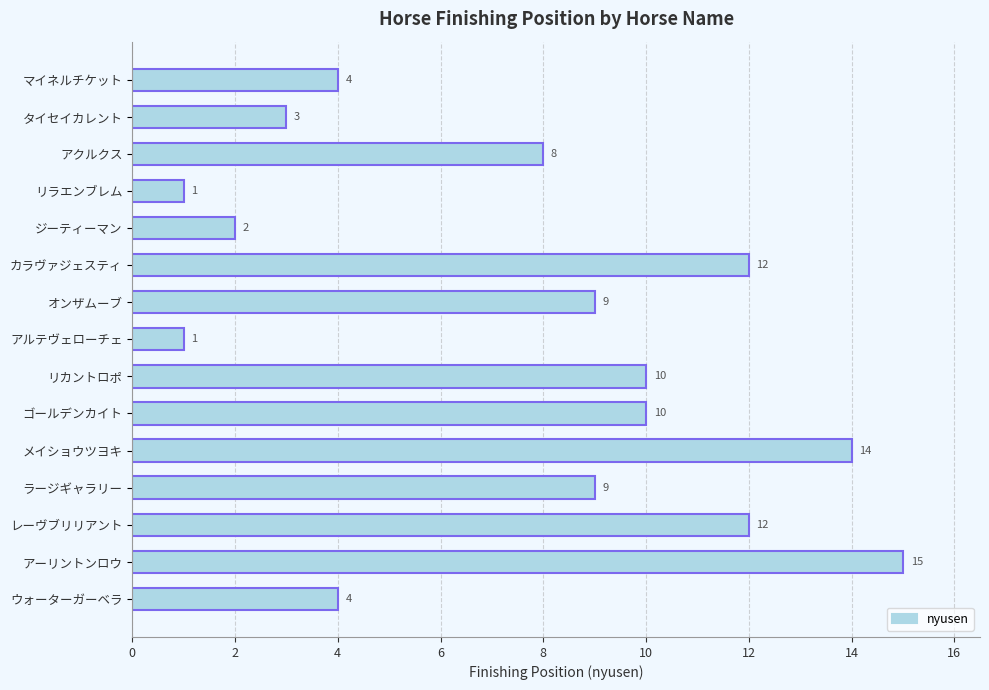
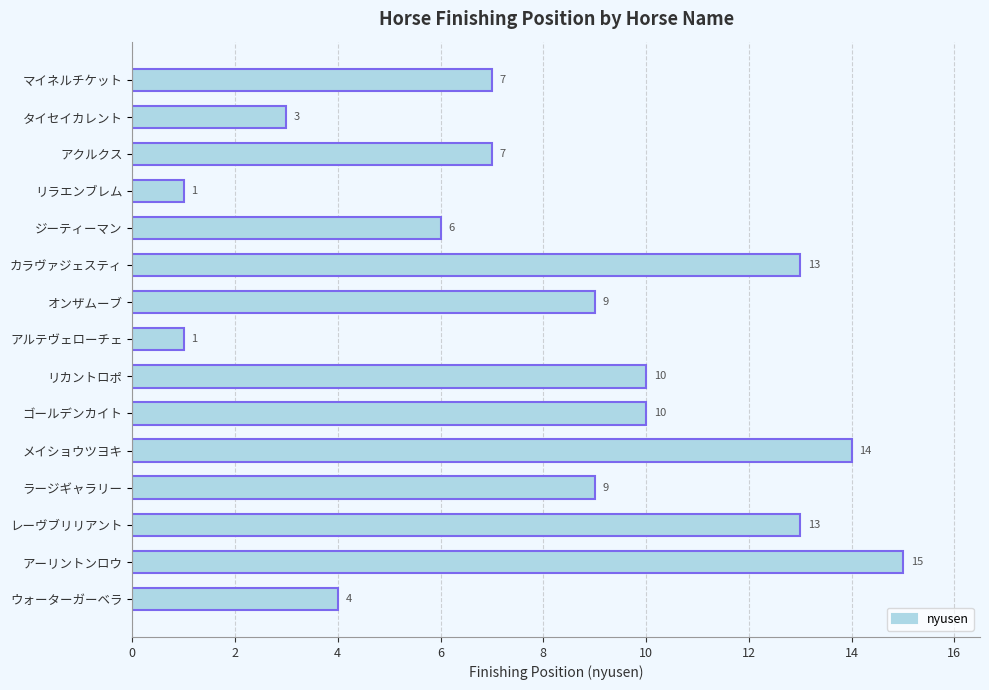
  {
-   "マイネルチケット": 4,
+   "マイネルチケット": 7,
    "タイセイカレント": 3,
-   "アクルクス": 8,
+   "アクルクス": 7,
    "リラエンブレム": 1,
-   "ジーティーマン": 2,
-   "カラヴァジェスティ": 12,
+   "ジーティーマン": 6,
+   "カラヴァジェスティ": 13,
    "オンザムーブ": 9,
    "アルテヴェローチェ": 1,
    "リカントロポ": 10,
    "ゴールデンカイト": 10,
    "メイショウツヨキ": 14,
    "ラージギャラリー": 9,
-   "レーヴブリリアント": 12,
+   "レーヴブリリアント": 13,
    "アーリントンロウ": 15,
    "ウォーターガーベラ": 4
  }
